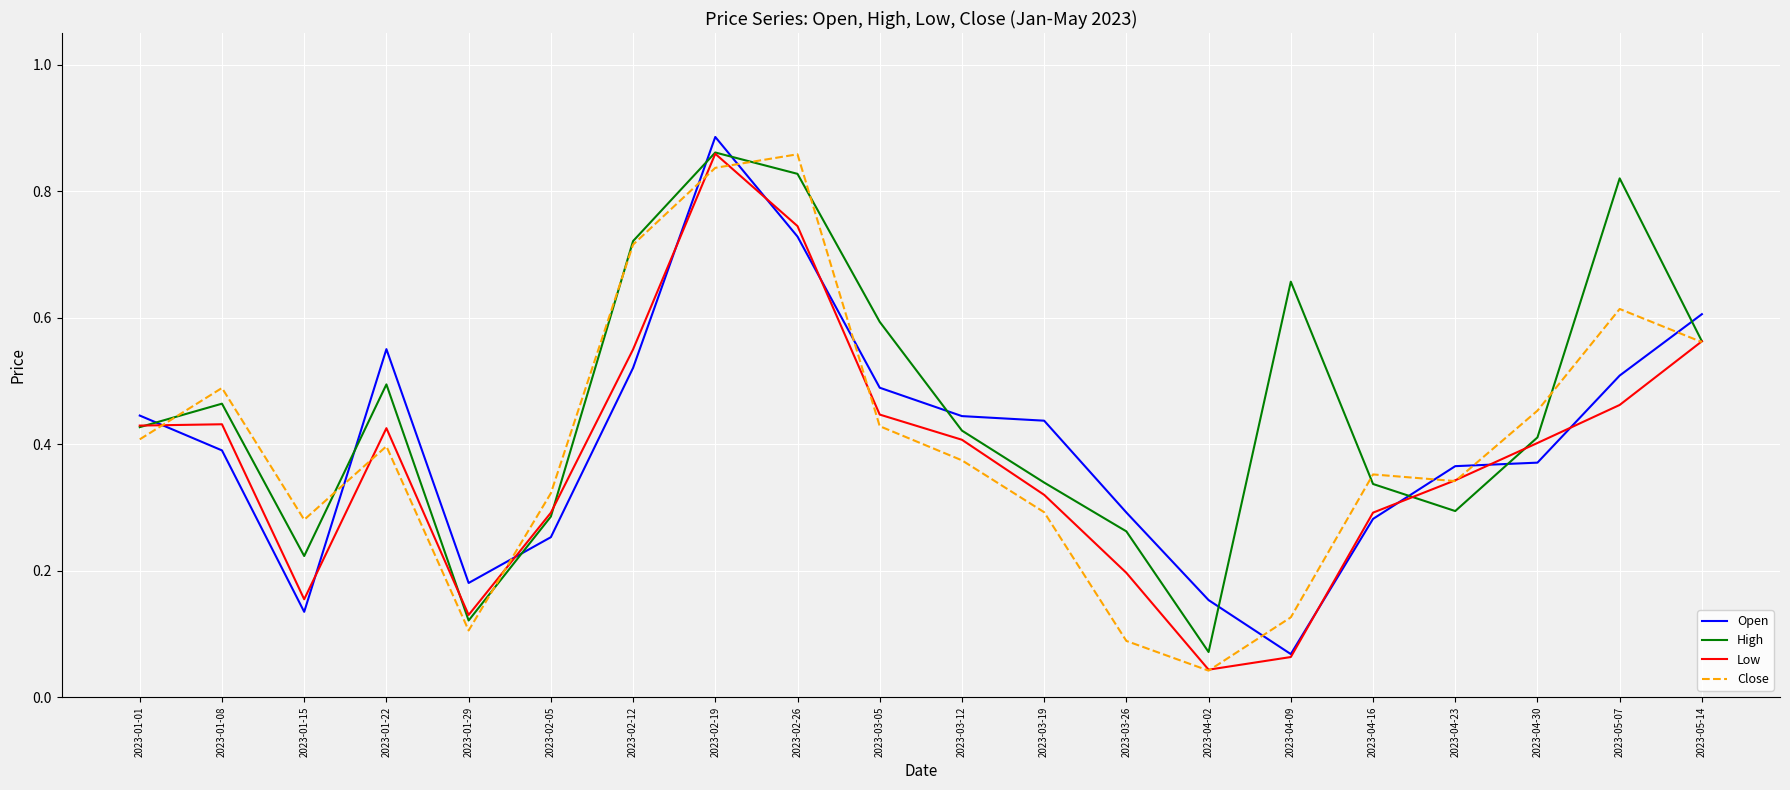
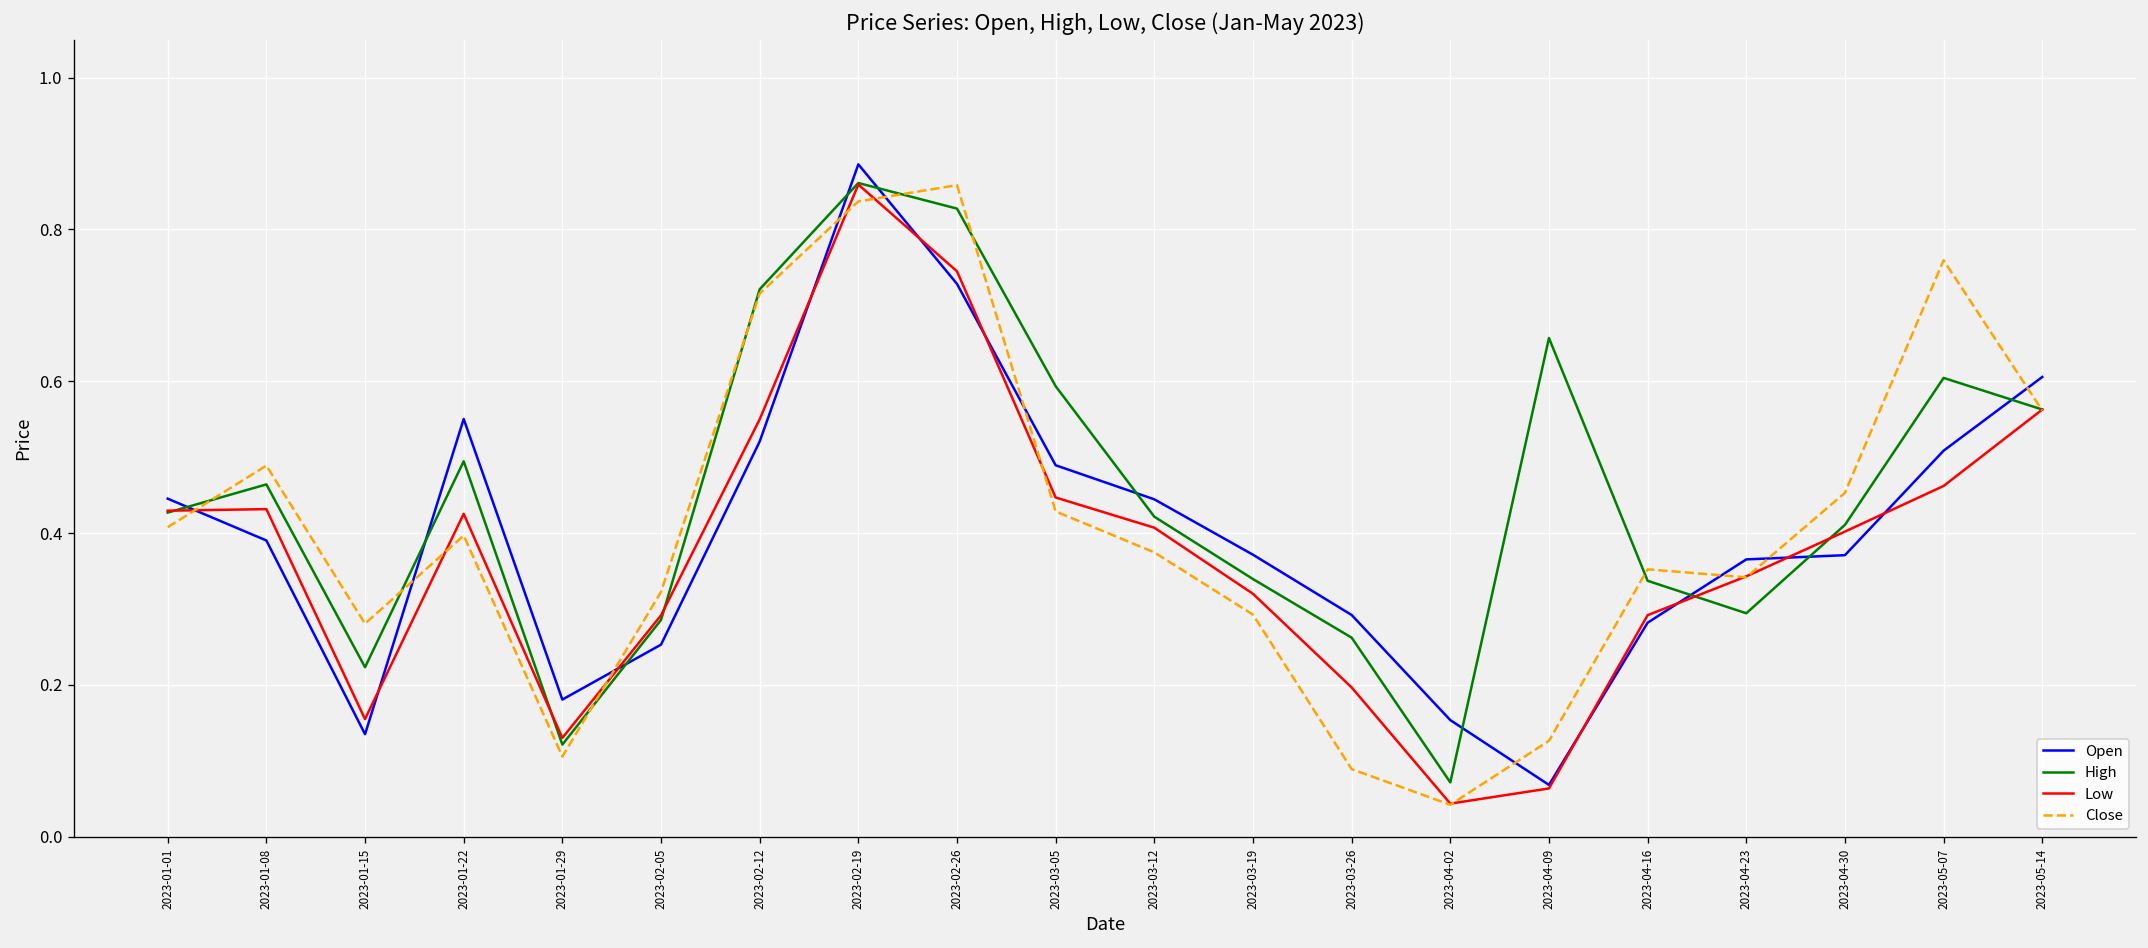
  {
    "Open": {
      "2023-01-01": 0.45,
      "2023-01-08": 0.39,
      "2023-01-15": 0.14,
      "2023-01-22": 0.55,
      "2023-01-29": 0.18,
      "2023-02-05": 0.25,
      "2023-02-12": 0.52,
      "2023-02-19": 0.89,
      "2023-02-26": 0.73,
      "2023-03-05": 0.49,
      "2023-03-12": 0.44,
-     "2023-03-19": 0.44,
+     "2023-03-19": 0.37,
      "2023-03-26": 0.29,
      "2023-04-02": 0.15,
      "2023-04-09": 0.07,
      "2023-04-16": 0.28,
      "2023-04-23": 0.37,
      "2023-04-30": 0.37,
      "2023-05-07": 0.51,
      "2023-05-14": 0.61
    },
    "High": {
      "2023-01-08": 0.46,
      "2023-01-15": 0.22,
      "2023-01-22": 0.49,
      "2023-01-29": 0.12,
      "2023-02-05": 0.29,
      "2023-02-12": 0.72,
      "2023-02-26": 0.83,
      "2023-03-05": 0.59,
      "2023-03-12": 0.42,
      "2023-03-19": 0.34,
      "2023-03-26": 0.26,
      "2023-04-02": 0.07,
      "2023-04-09": 0.66,
      "2023-04-16": 0.34,
      "2023-04-23": 0.29,
      "2023-04-30": 0.41,
-     "2023-05-07": 0.82
+     "2023-05-07": 0.60
    },
    "Low": {
      "2023-01-08": 0.43,
      "2023-01-15": 0.15,
      "2023-01-22": 0.43,
      "2023-01-29": 0.13,
      "2023-02-05": 0.29,
      "2023-02-12": 0.55,
      "2023-02-26": 0.74,
      "2023-03-05": 0.45,
      "2023-03-12": 0.41,
      "2023-03-19": 0.32,
      "2023-03-26": 0.20,
      "2023-04-09": 0.06,
      "2023-04-16": 0.29,
      "2023-04-30": 0.40,
      "2023-05-07": 0.46
    },
    "Close": {
      "2023-01-01": 0.41,
      "2023-01-08": 0.49,
      "2023-01-15": 0.28,
      "2023-01-22": 0.40,
      "2023-01-29": 0.11,
      "2023-02-05": 0.32,
      "2023-02-12": 0.72,
      "2023-02-19": 0.84,
      "2023-02-26": 0.86,
      "2023-03-05": 0.43,
      "2023-03-12": 0.37,
      "2023-03-19": 0.29,
      "2023-03-26": 0.09,
      "2023-04-09": 0.13,
      "2023-04-16": 0.35,
      "2023-04-30": 0.45,
-     "2023-05-07": 0.61
+     "2023-05-07": 0.76
    }
  }
